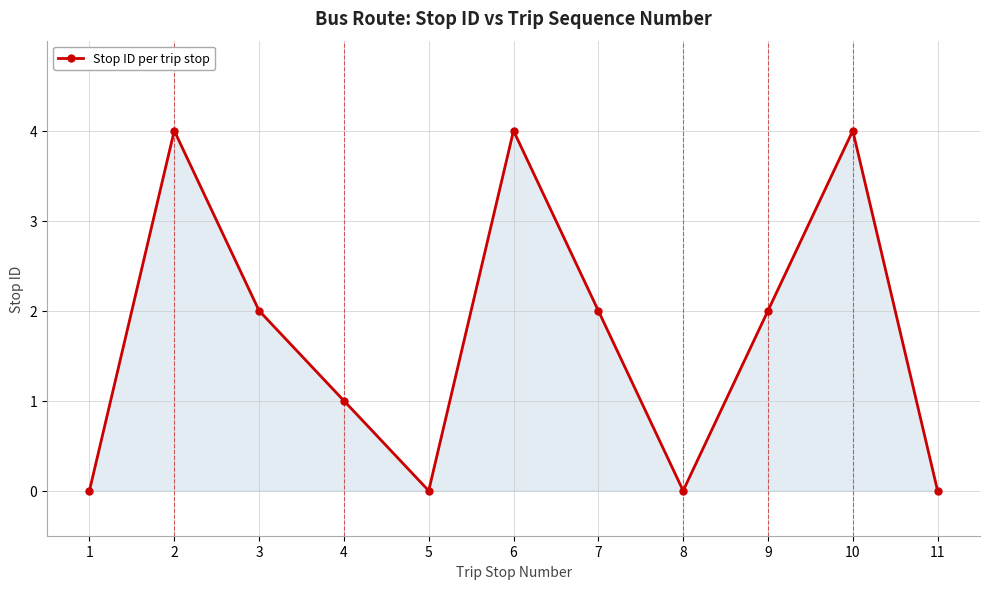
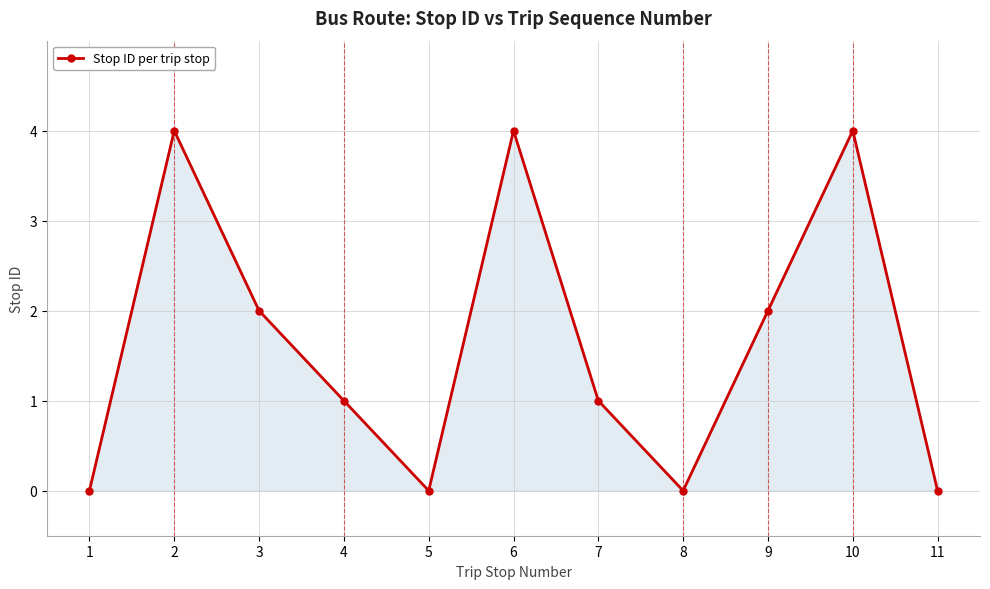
  {
    "1": 0,
    "2": 4,
    "3": 2,
    "4": 1,
    "5": 0,
    "6": 4,
-   "7": 2,
+   "7": 1,
    "8": 0,
    "9": 2,
    "10": 4,
    "11": 0
  }
